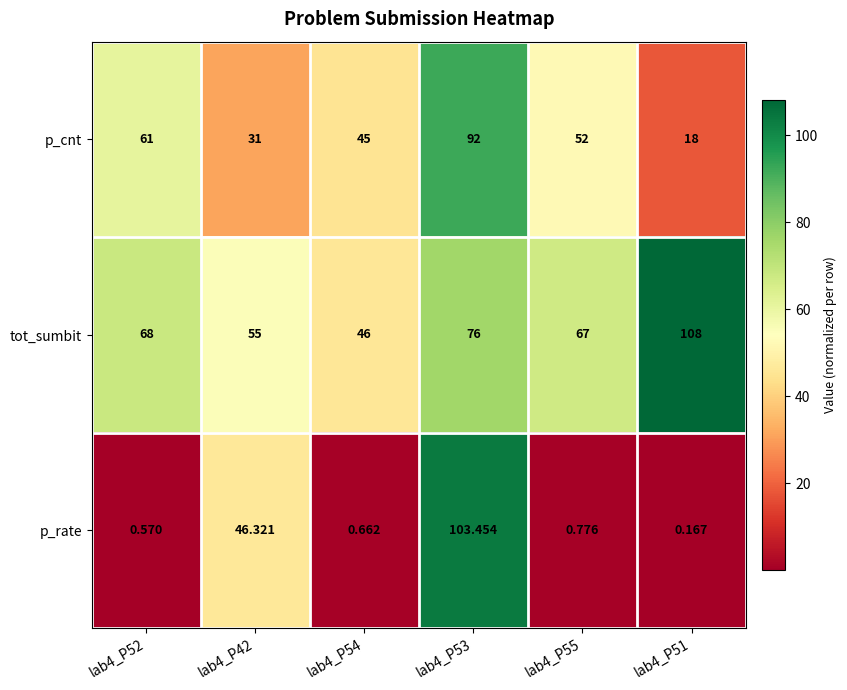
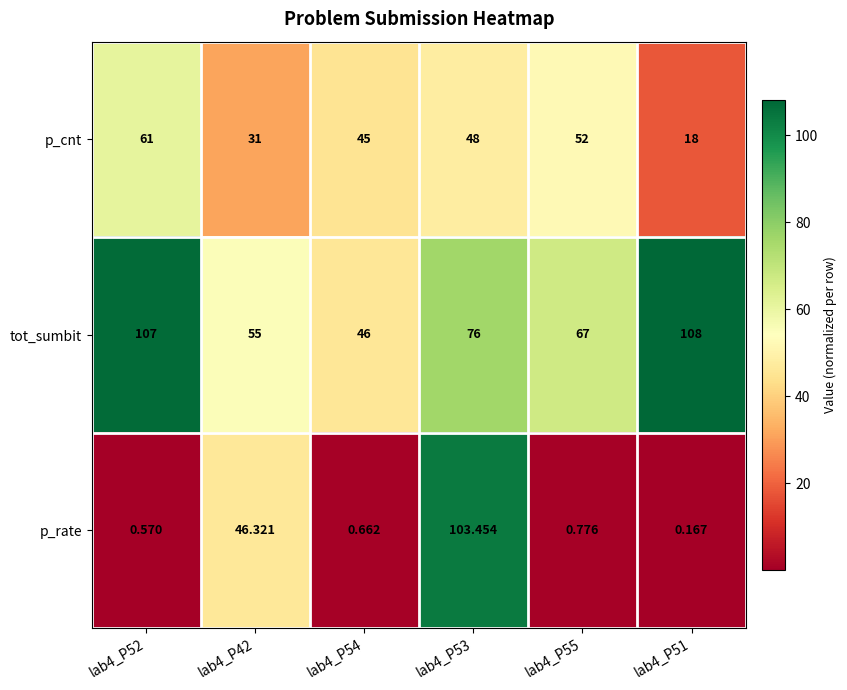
  {
    "p_cnt": {
      "lab4_P52": 61,
      "lab4_P42": 31,
      "lab4_P54": 45,
-     "lab4_P53": 92,
+     "lab4_P53": 48,
      "lab4_P55": 52,
      "lab4_P51": 18
    },
    "tot_sumbit": {
-     "lab4_P52": 68,
+     "lab4_P52": 107,
      "lab4_P42": 55,
      "lab4_P54": 46,
      "lab4_P53": 76,
      "lab4_P55": 67,
      "lab4_P51": 108
    },
    "p_rate": {
      "lab4_P52": 0.570,
      "lab4_P42": 46.321,
      "lab4_P54": 0.662,
      "lab4_P53": 103.454,
      "lab4_P55": 0.776,
      "lab4_P51": 0.167
    }
  }
